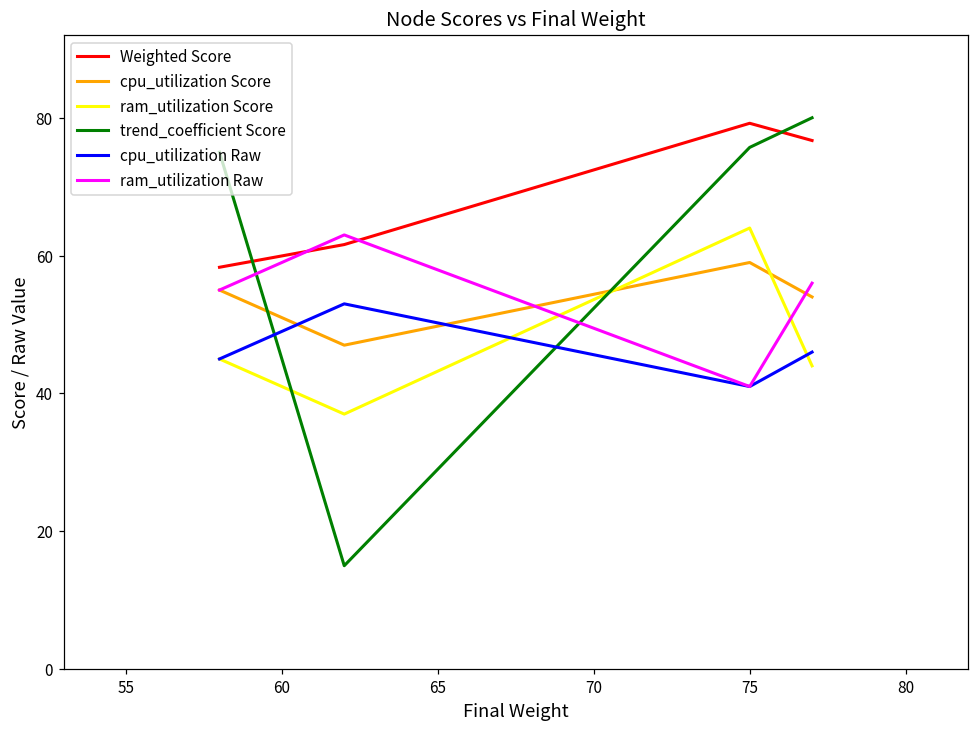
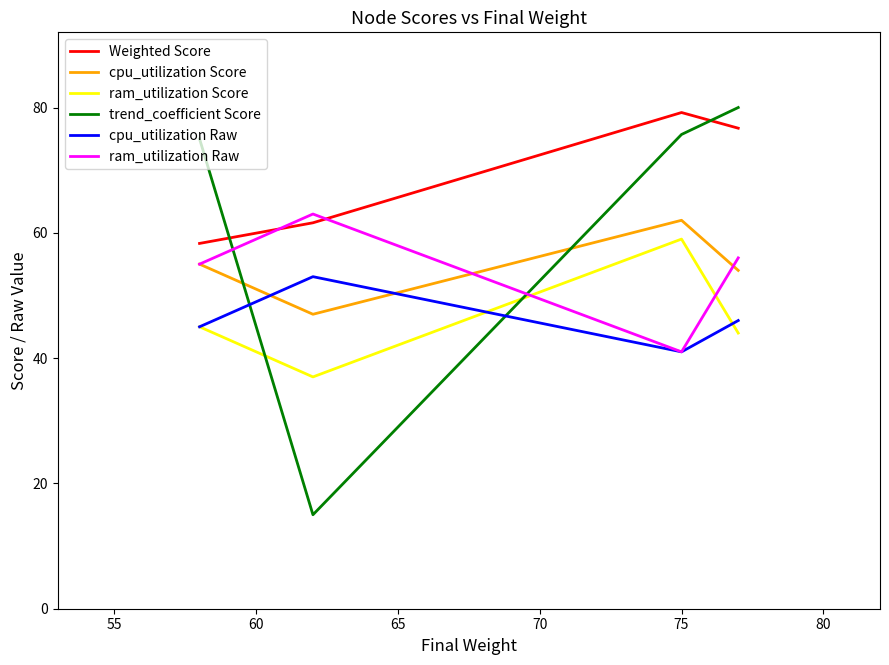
  {
    "Weighted Score": {
      "75": 79
    },
    "cpu_utilization Score": {
-     "75": 59
+     "75": 62
    },
    "ram_utilization Score": {
-     "75": 64
+     "75": 59
    },
    "trend_coefficient Score": {
      "75": 76
    }
  }
